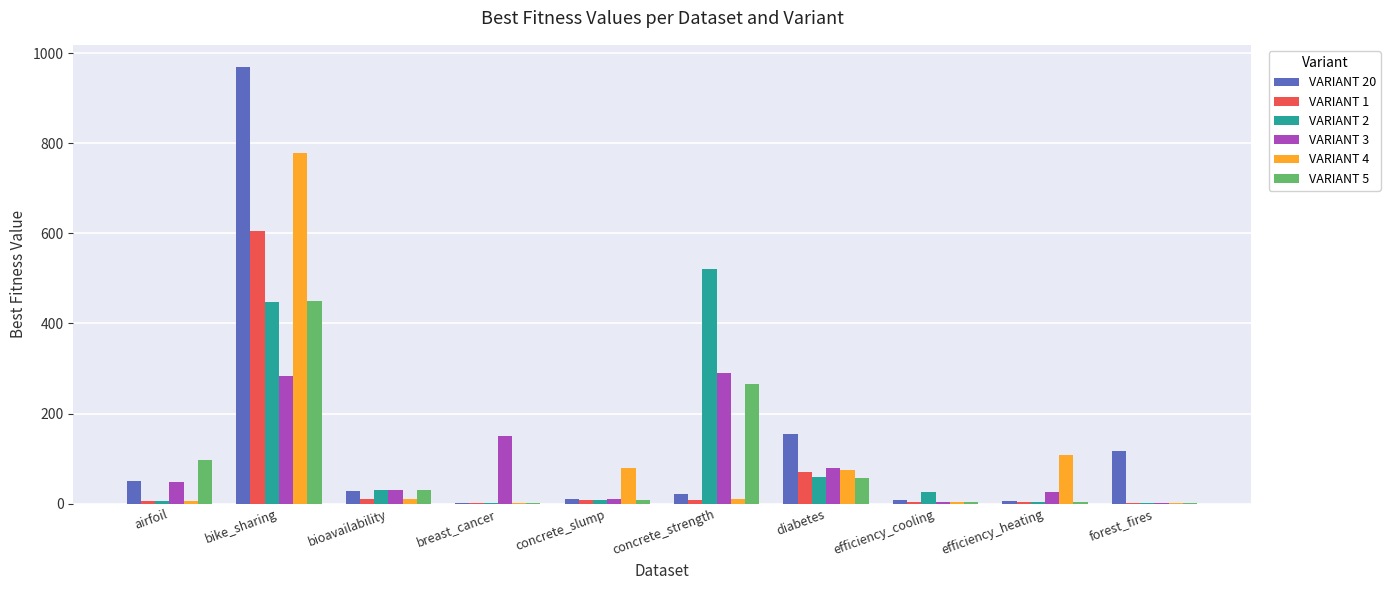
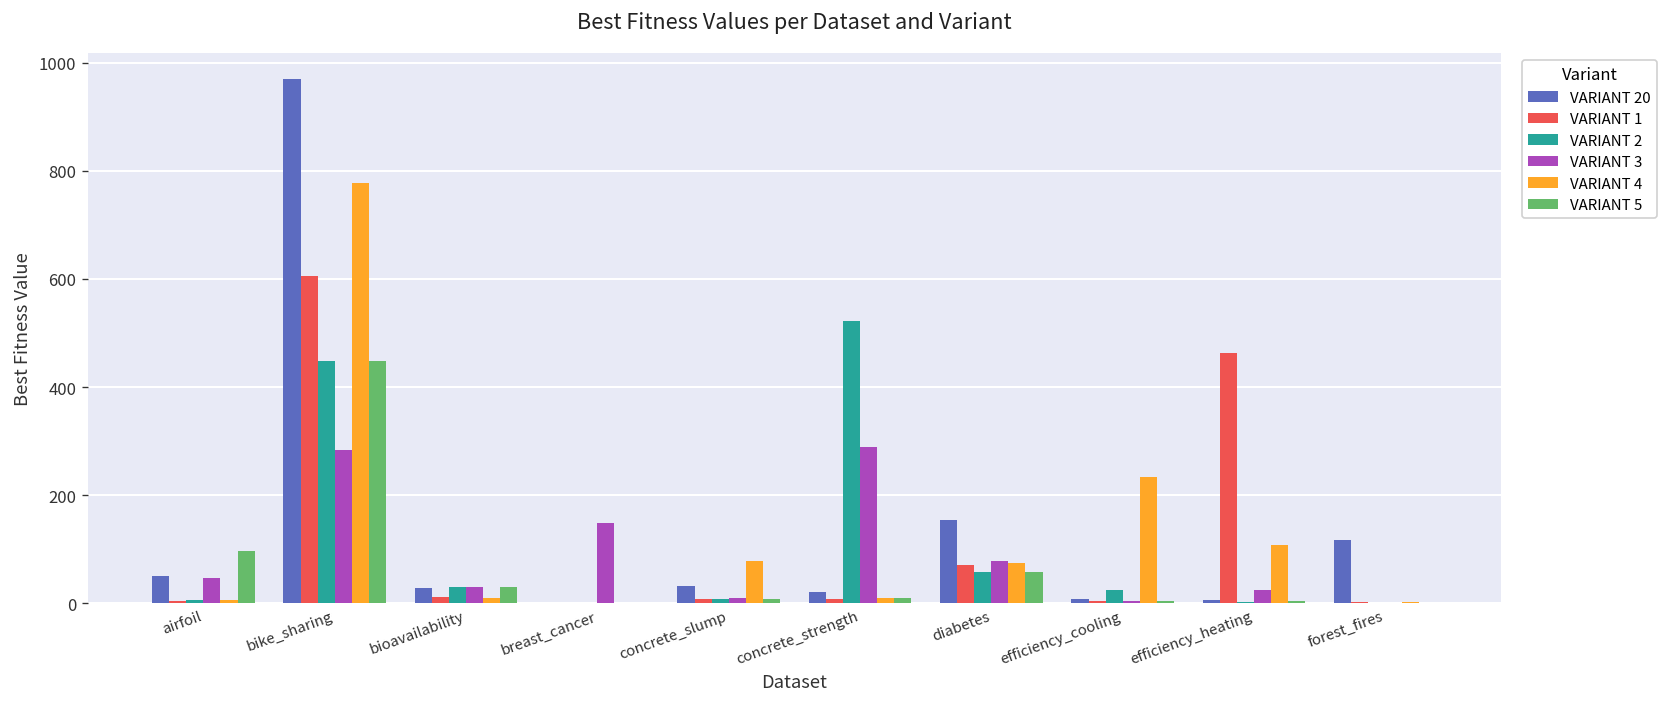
  {
    "VARIANT 20": {
      "airfoil": 50,
      "bike_sharing": 970,
      "bioavailability": 30,
-     "concrete_slump": 10,
+     "concrete_slump": 30,
      "concrete_strength": 20,
      "diabetes": 150,
      "efficiency_cooling": 10,
      "efficiency_heating": 10,
      "forest_fires": 120
    },
    "VARIANT 1": {
      "bike_sharing": 600,
      "bioavailability": 10,
      "concrete_slump": 10,
      "concrete_strength": 10,
      "diabetes": 70,
-     "efficiency_heating": 0
+     "efficiency_heating": 460
    },
    "VARIANT 2": {
      "bike_sharing": 450,
      "bioavailability": 30,
      "concrete_slump": 10,
      "concrete_strength": 520,
      "diabetes": 60,
      "efficiency_cooling": 30
    },
    "VARIANT 3": {
      "airfoil": 50,
      "bike_sharing": 280,
      "bioavailability": 30,
      "breast_cancer": 150,
      "concrete_slump": 10,
      "concrete_strength": 290,
      "diabetes": 80,
      "efficiency_heating": 30
    },
    "VARIANT 4": {
      "bike_sharing": 780,
      "bioavailability": 10,
      "concrete_slump": 80,
      "concrete_strength": 10,
      "diabetes": 70,
-     "efficiency_cooling": 0,
+     "efficiency_cooling": 230,
      "efficiency_heating": 110
    },
    "VARIANT 5": {
      "airfoil": 100,
      "bike_sharing": 450,
      "bioavailability": 30,
      "concrete_slump": 10,
-     "concrete_strength": 270,
+     "concrete_strength": 10,
      "diabetes": 60
    }
  }
